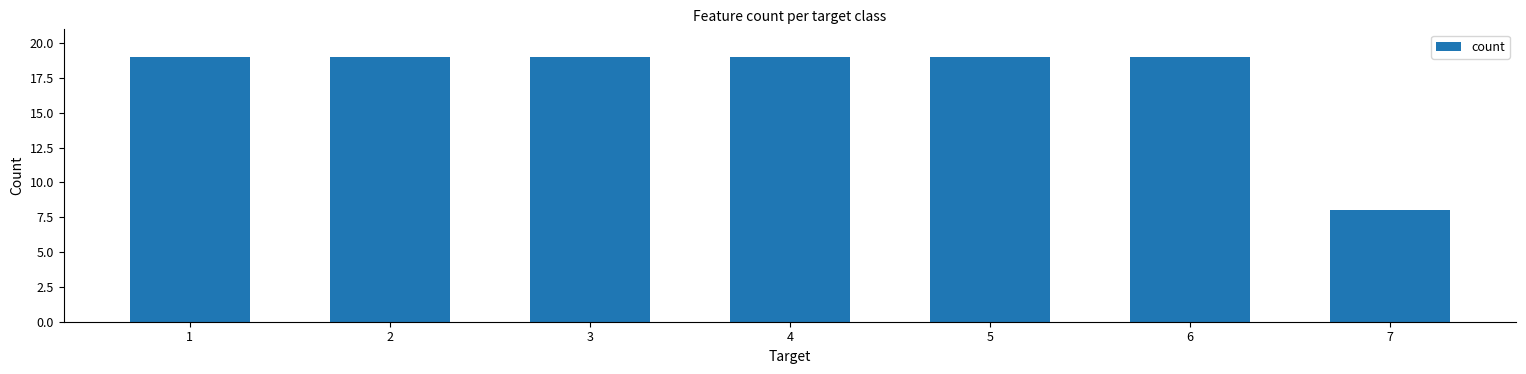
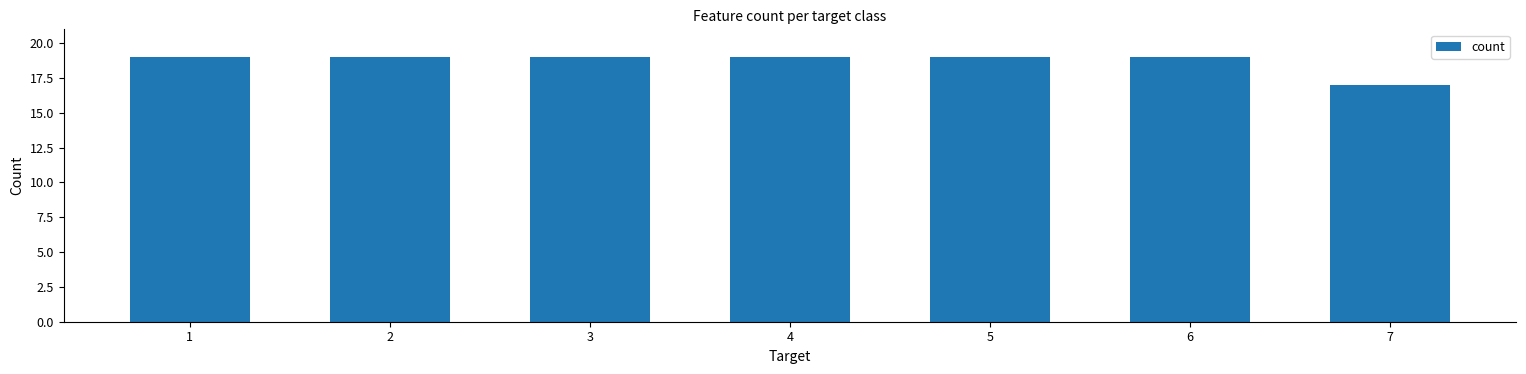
  {
    "1": 19,
    "2": 19,
    "3": 19,
    "4": 19,
    "5": 19,
    "6": 19,
-   "7": 8
+   "7": 17
  }
